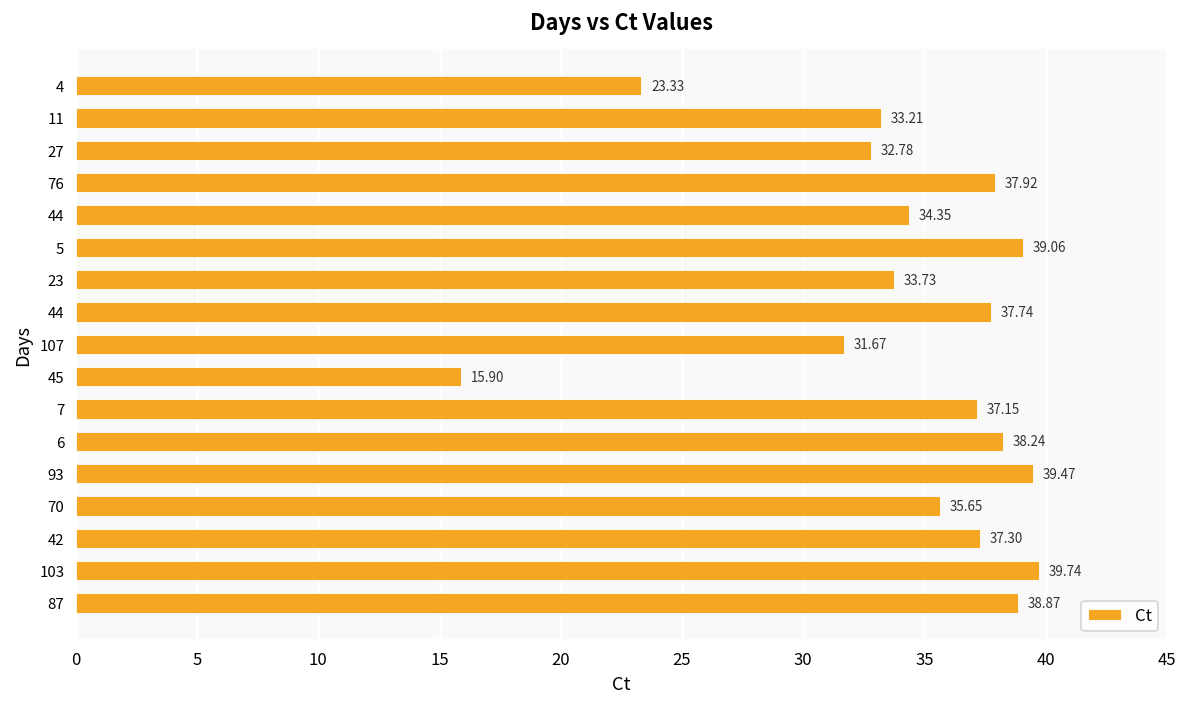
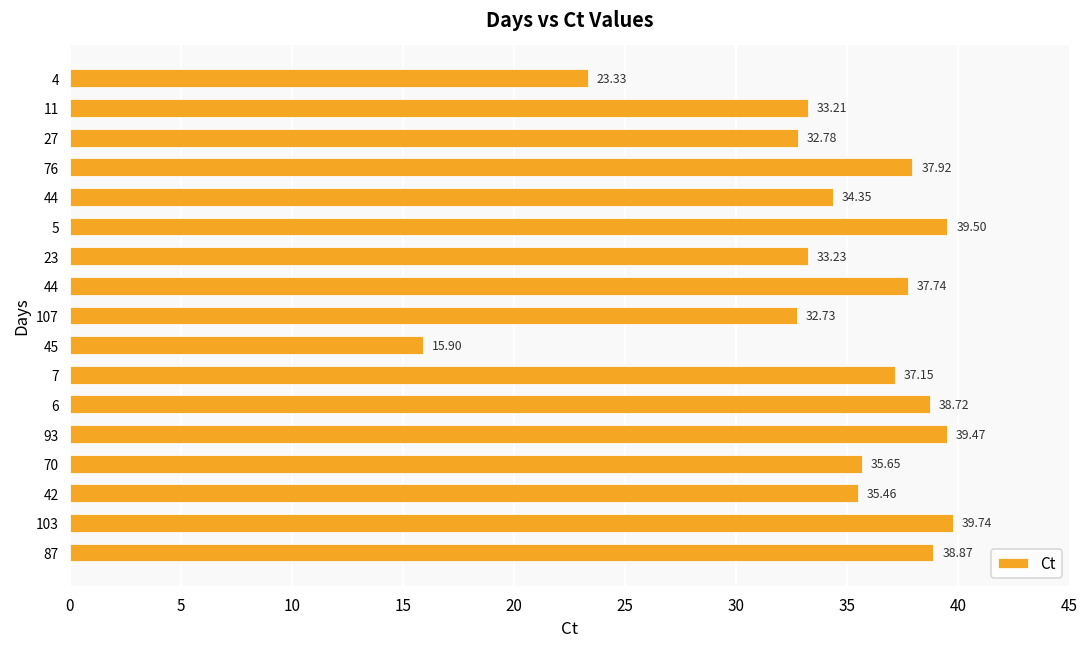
  {
    "4": 23.33,
    "11": 33.21,
    "27": 32.78,
    "76": 37.92,
-   "5": 39.06,
-   "23": 33.73,
-   "107": 31.67,
+   "5": 39.50,
+   "23": 33.23,
+   "107": 32.73,
    "45": 15.90,
    "7": 37.15,
-   "6": 38.24,
+   "6": 38.72,
    "93": 39.47,
    "70": 35.65,
-   "42": 37.30,
+   "42": 35.46,
    "103": 39.74,
    "87": 38.87
  }
